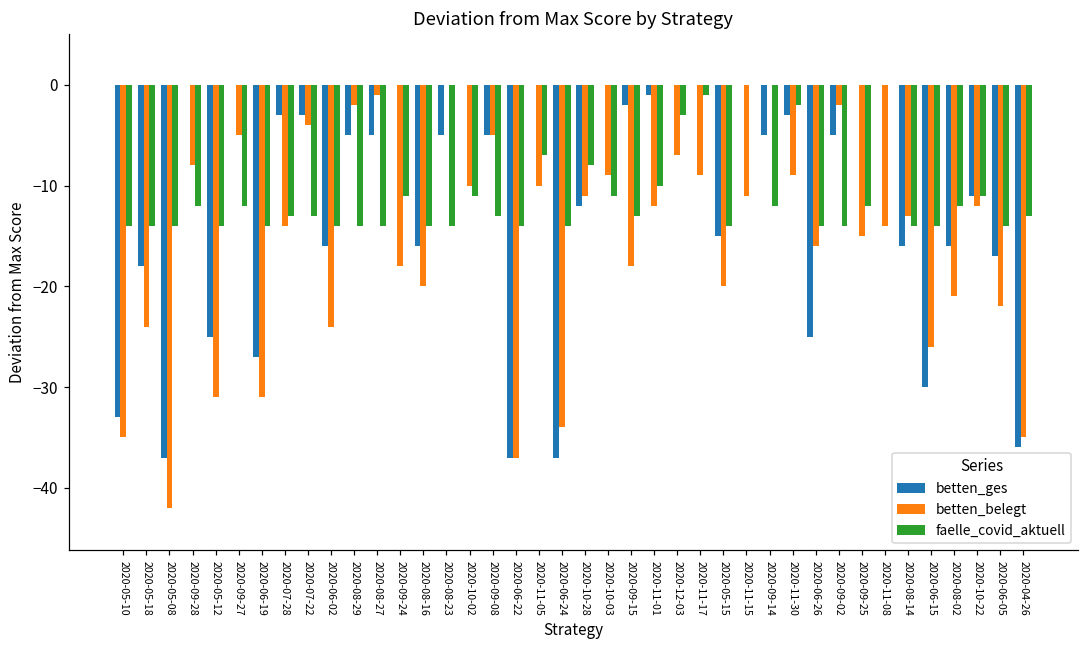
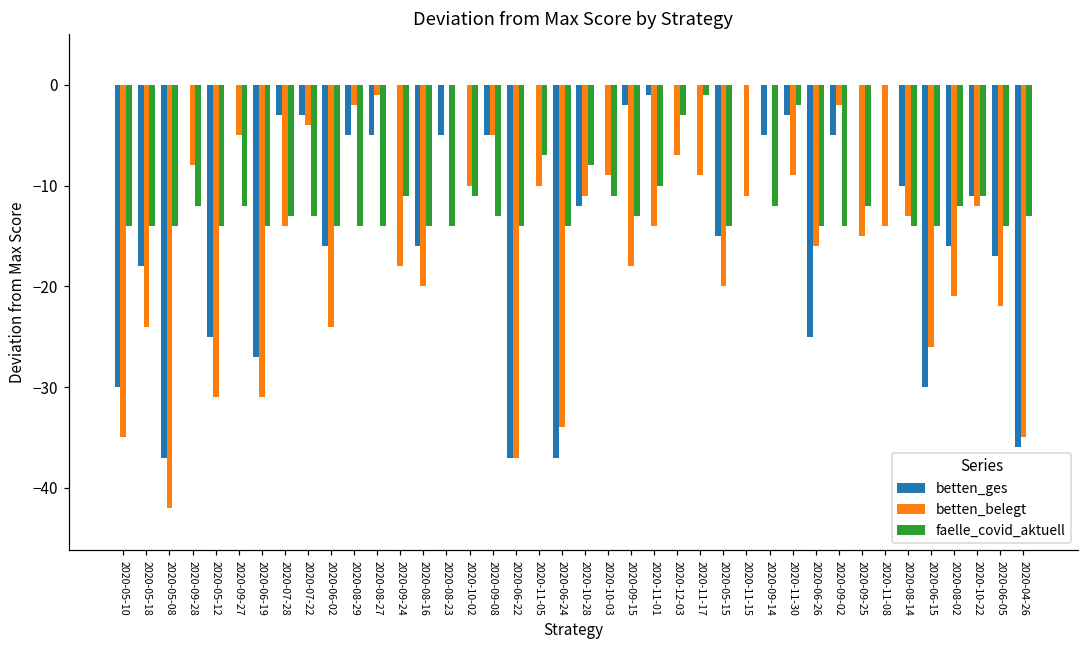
  {
    "betten_ges": {
-     "2020-05-10": -33,
+     "2020-05-10": -30,
      "2020-05-18": -18,
      "2020-05-08": -37,
      "2020-09-28": 0,
      "2020-05-12": -25,
      "2020-09-27": 0,
      "2020-06-19": -27,
      "2020-07-28": -3,
      "2020-07-22": -3,
      "2020-06-02": -16,
      "2020-08-29": -5,
      "2020-08-27": -5,
      "2020-09-24": 0,
      "2020-08-16": -16,
      "2020-08-23": -5,
      "2020-10-02": 0,
      "2020-09-08": -5,
      "2020-06-22": -37,
      "2020-11-05": 0,
      "2020-06-24": -37,
      "2020-10-28": -12,
      "2020-10-03": 0,
      "2020-09-15": -2,
      "2020-11-01": -1,
      "2020-12-03": 0,
      "2020-11-17": 0,
      "2020-05-15": -15,
      "2020-11-15": 0,
      "2020-09-14": -5,
      "2020-11-30": -3,
      "2020-06-26": -25,
      "2020-09-02": -5,
      "2020-09-25": 0,
      "2020-11-08": 0,
-     "2020-08-14": -16,
+     "2020-08-14": -10,
      "2020-06-15": -30,
      "2020-08-02": -16,
      "2020-10-22": -11,
      "2020-06-05": -17,
      "2020-04-26": -36
    },
    "betten_belegt": {
      "2020-05-10": -35,
      "2020-05-18": -24,
      "2020-05-08": -42,
      "2020-09-28": -8,
      "2020-05-12": -31,
      "2020-09-27": -5,
      "2020-06-19": -31,
      "2020-07-28": -14,
      "2020-07-22": -4,
      "2020-06-02": -24,
      "2020-08-29": -2,
      "2020-08-27": -1,
      "2020-09-24": -18,
      "2020-08-16": -20,
      "2020-08-23": 0,
      "2020-10-02": -10,
      "2020-09-08": -5,
      "2020-06-22": -37,
      "2020-11-05": -10,
      "2020-06-24": -34,
      "2020-10-28": -11,
      "2020-10-03": -9,
      "2020-09-15": -18,
-     "2020-11-01": -12,
+     "2020-11-01": -14,
      "2020-12-03": -7,
      "2020-11-17": -9,
      "2020-05-15": -20,
      "2020-11-15": -11,
      "2020-09-14": 0,
      "2020-11-30": -9,
      "2020-06-26": -16,
      "2020-09-02": -2,
      "2020-09-25": -15,
      "2020-11-08": -14,
      "2020-08-14": -13,
      "2020-06-15": -26,
      "2020-08-02": -21,
      "2020-10-22": -12,
      "2020-06-05": -22,
      "2020-04-26": -35
    },
    "faelle_covid_aktuell": {
      "2020-05-10": -14,
      "2020-05-18": -14,
      "2020-05-08": -14,
      "2020-09-28": -12,
      "2020-05-12": -14,
      "2020-09-27": -12,
      "2020-06-19": -14,
      "2020-07-28": -13,
      "2020-07-22": -13,
      "2020-06-02": -14,
      "2020-08-29": -14,
      "2020-08-27": -14,
      "2020-09-24": -11,
      "2020-08-16": -14,
      "2020-08-23": -14,
      "2020-10-02": -11,
      "2020-09-08": -13,
      "2020-06-22": -14,
      "2020-11-05": -7,
      "2020-06-24": -14,
      "2020-10-28": -8,
      "2020-10-03": -11,
      "2020-09-15": -13,
      "2020-11-01": -10,
      "2020-12-03": -3,
      "2020-11-17": -1,
      "2020-05-15": -14,
      "2020-11-15": 0,
      "2020-09-14": -12,
      "2020-11-30": -2,
      "2020-06-26": -14,
      "2020-09-02": -14,
      "2020-09-25": -12,
      "2020-11-08": 0,
      "2020-08-14": -14,
      "2020-06-15": -14,
      "2020-08-02": -12,
      "2020-10-22": -11,
      "2020-06-05": -14,
      "2020-04-26": -13
    }
  }
